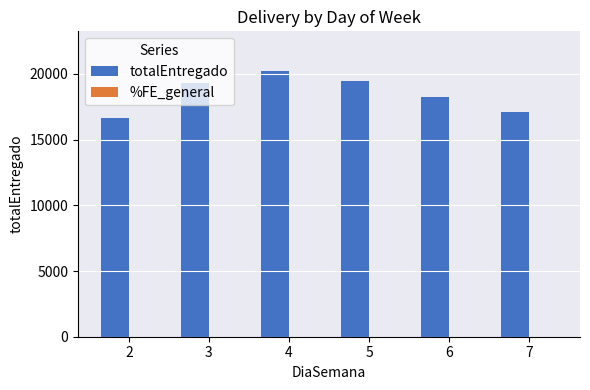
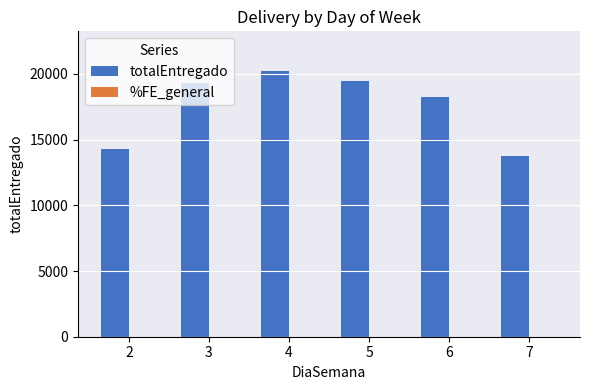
  {
    "totalEntregado": {
-     "2": 16600,
+     "2": 14300,
      "4": 20200,
      "5": 19400,
      "6": 18200,
-     "7": 17100
+     "7": 13800
    }
  }
